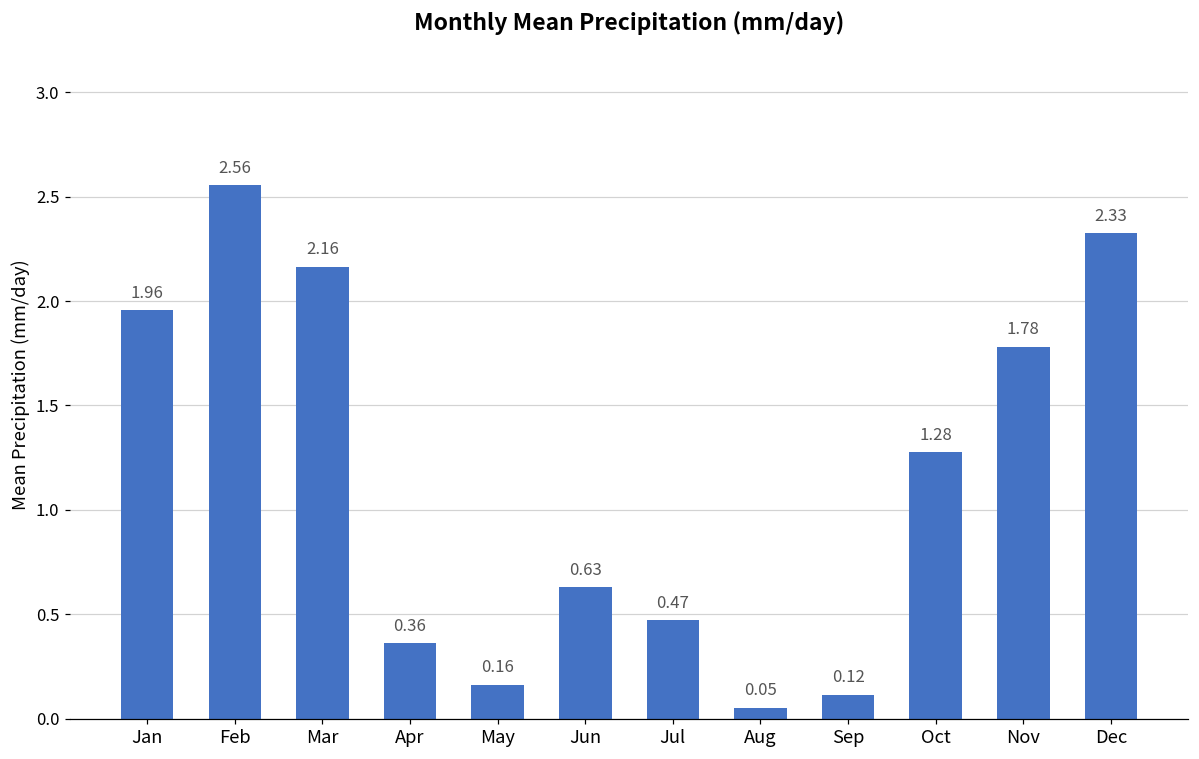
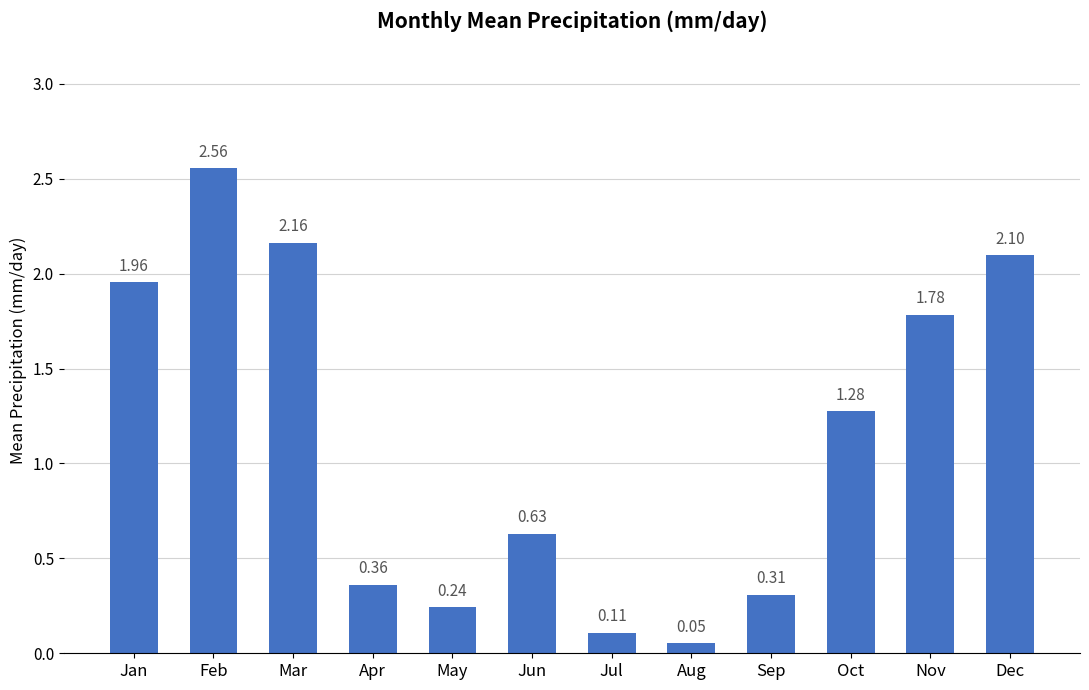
  {
    "Jan": 1.96,
    "Feb": 2.56,
    "Mar": 2.16,
    "Apr": 0.36,
-   "May": 0.16,
+   "May": 0.24,
    "Jun": 0.63,
-   "Jul": 0.47,
+   "Jul": 0.11,
    "Aug": 0.05,
-   "Sep": 0.12,
+   "Sep": 0.31,
    "Oct": 1.28,
    "Nov": 1.78,
-   "Dec": 2.33
+   "Dec": 2.10
  }
